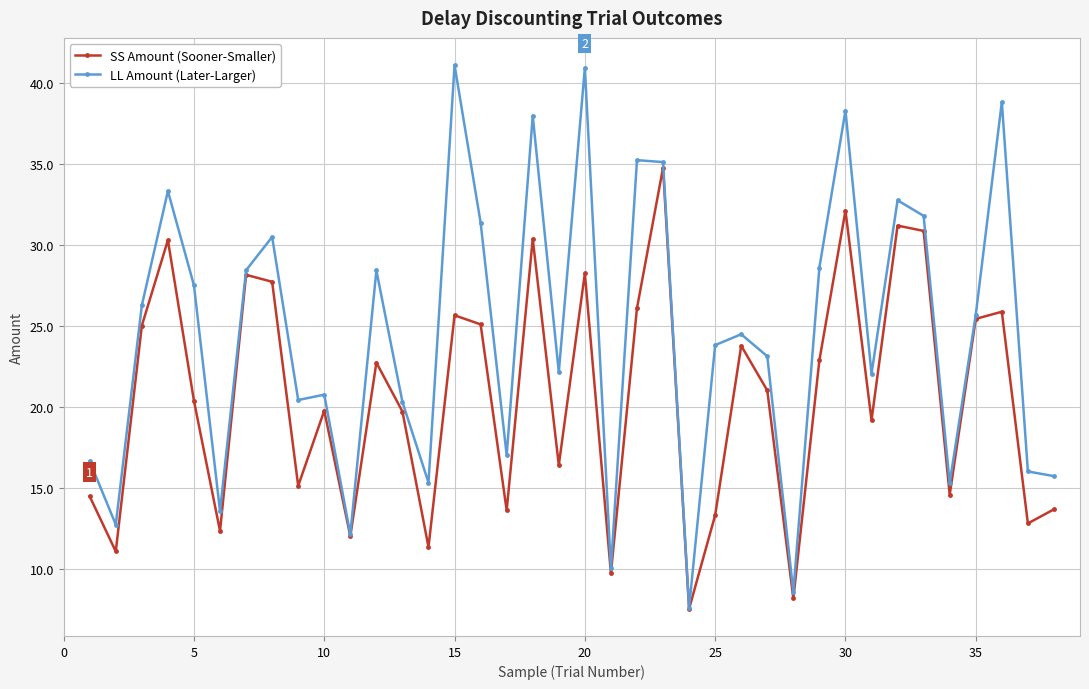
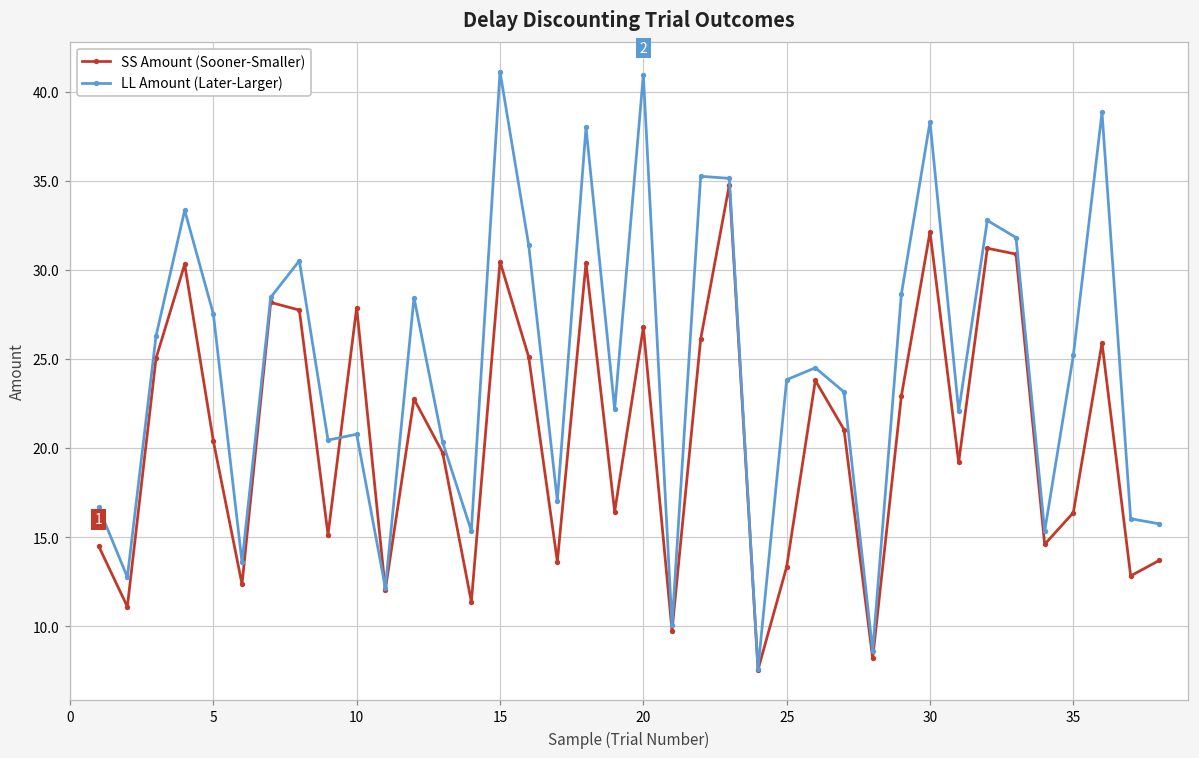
  {
    "SS Amount (Sooner-Smaller)": {
      "5": 20.4,
-     "10": 19.8,
-     "15": 25.7,
-     "20": 28.3,
+     "10": 27.9,
+     "15": 30.5,
+     "20": 26.8,
      "25": 13.3,
      "30": 32.1,
-     "35": 25.5
+     "35": 16.4
    },
    "LL Amount (Later-Larger)": {
      "5": 27.5,
      "10": 20.8,
      "15": 41.1,
      "25": 23.8,
      "30": 38.3,
-     "35": 25.7
+     "35": 25.2
    }
  }
